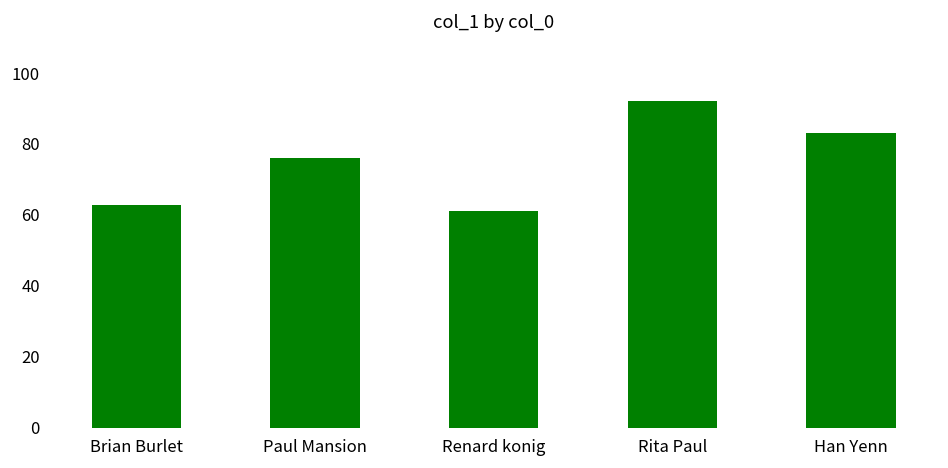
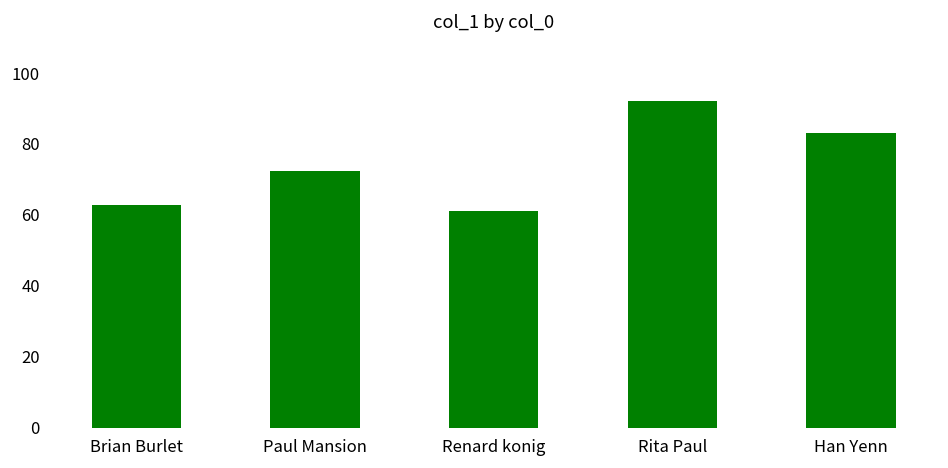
  {
    "Brian Burlet": 63,
-   "Paul Mansion": 76,
+   "Paul Mansion": 72,
    "Renard konig": 61,
    "Rita Paul": 92,
    "Han Yenn": 83
  }
